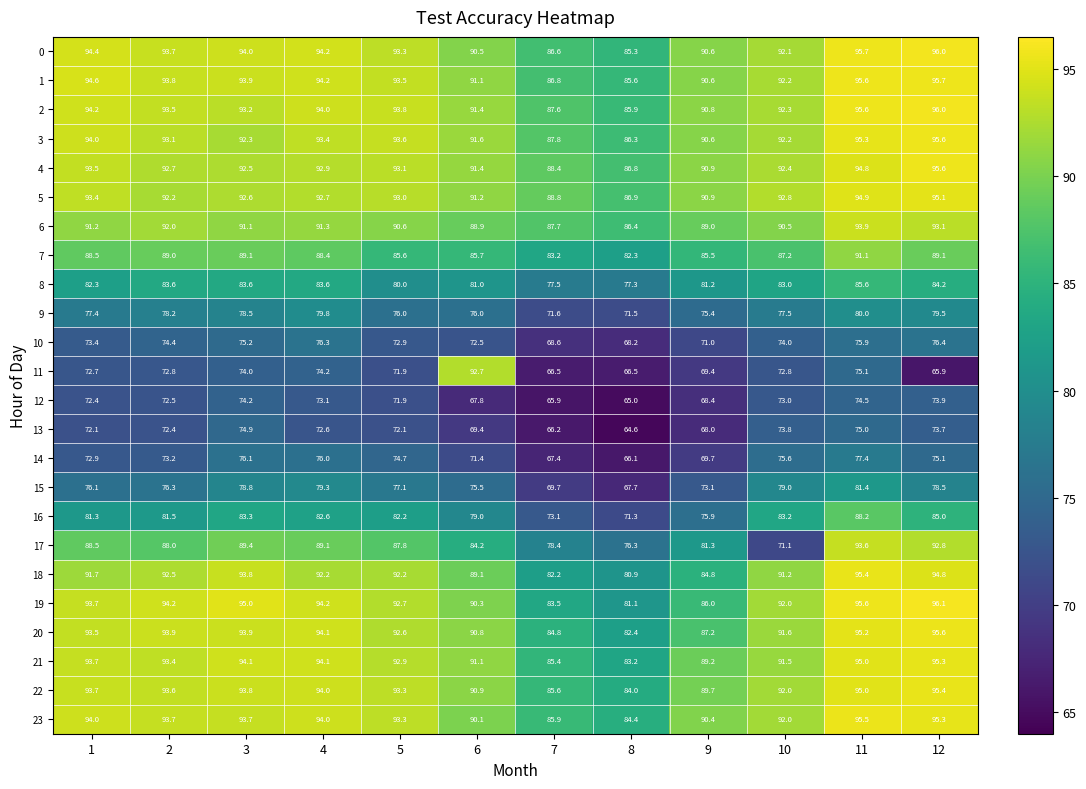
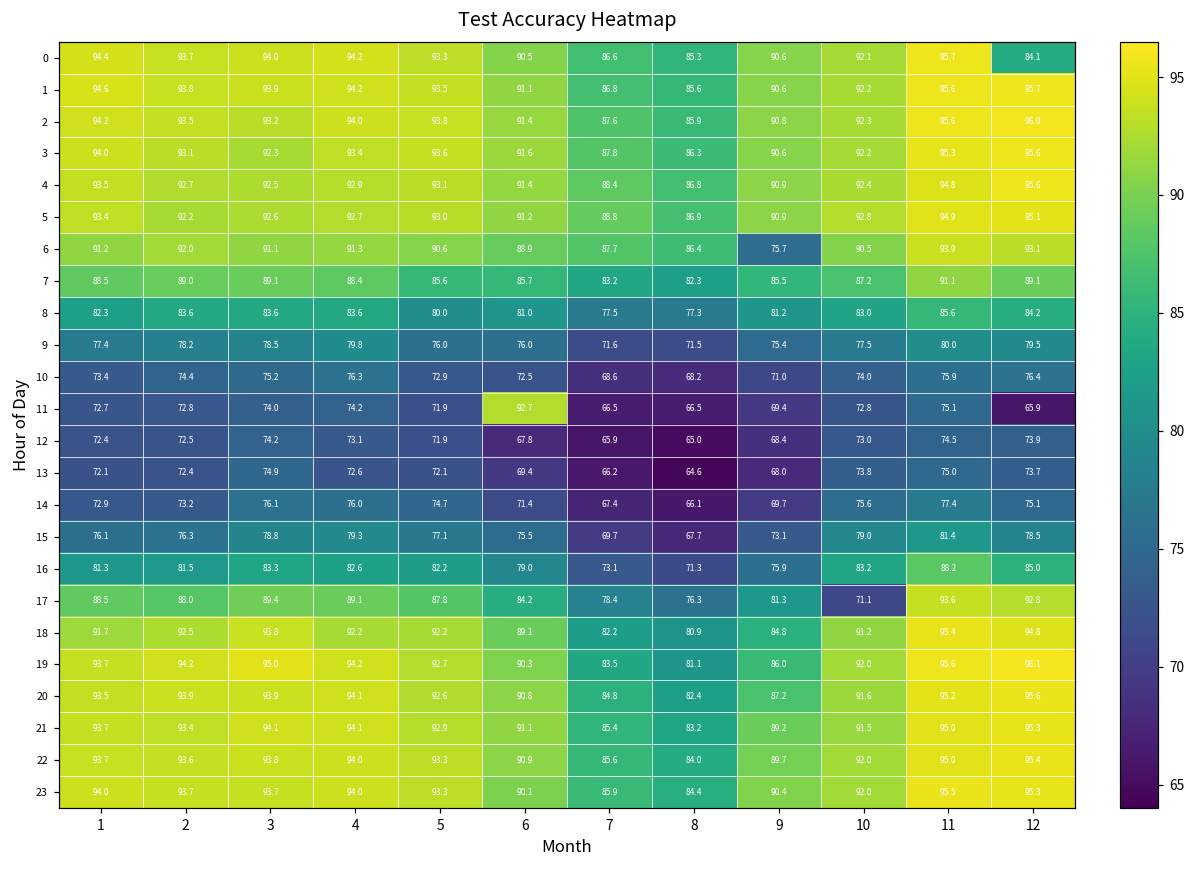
  {
    "0": {
      "1": 94.4,
      "2": 93.7,
      "3": 94.0,
      "4": 94.2,
      "5": 93.3,
      "6": 90.5,
      "7": 86.6,
      "8": 85.3,
      "9": 90.6,
      "10": 92.1,
      "11": 95.7,
-     "12": 96.0
+     "12": 84.1
    },
    "6": {
      "1": 91.2,
      "2": 92.0,
      "3": 91.1,
      "4": 91.3,
      "5": 90.6,
      "6": 88.9,
      "7": 87.7,
      "8": 86.4,
-     "9": 89.0,
+     "9": 75.7,
      "10": 90.5,
      "11": 93.9,
      "12": 93.1
    }
  }
